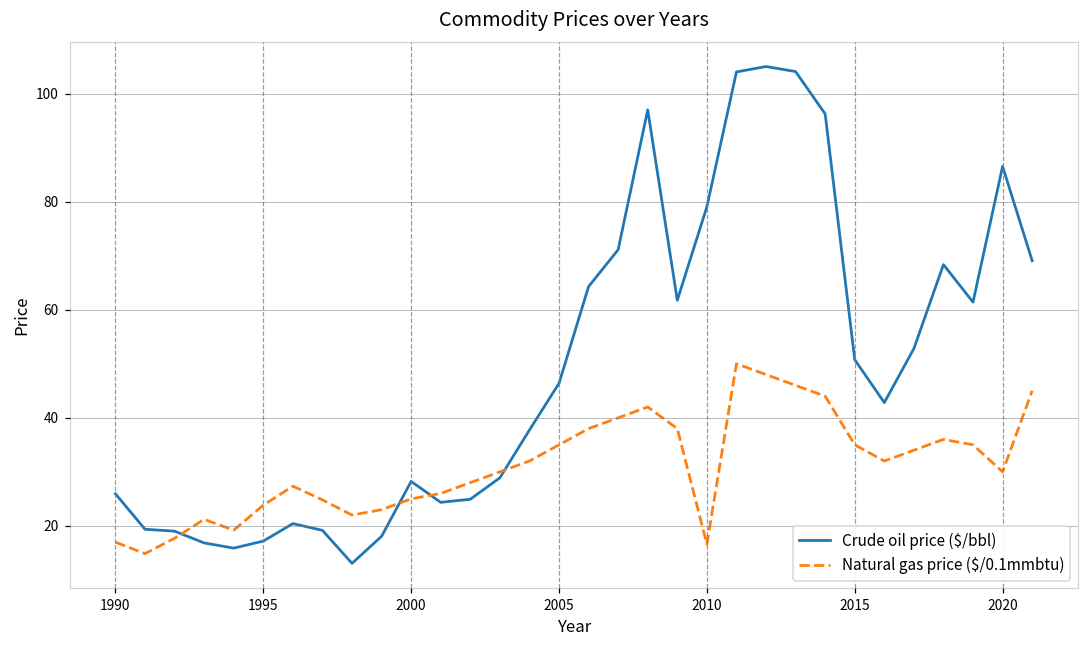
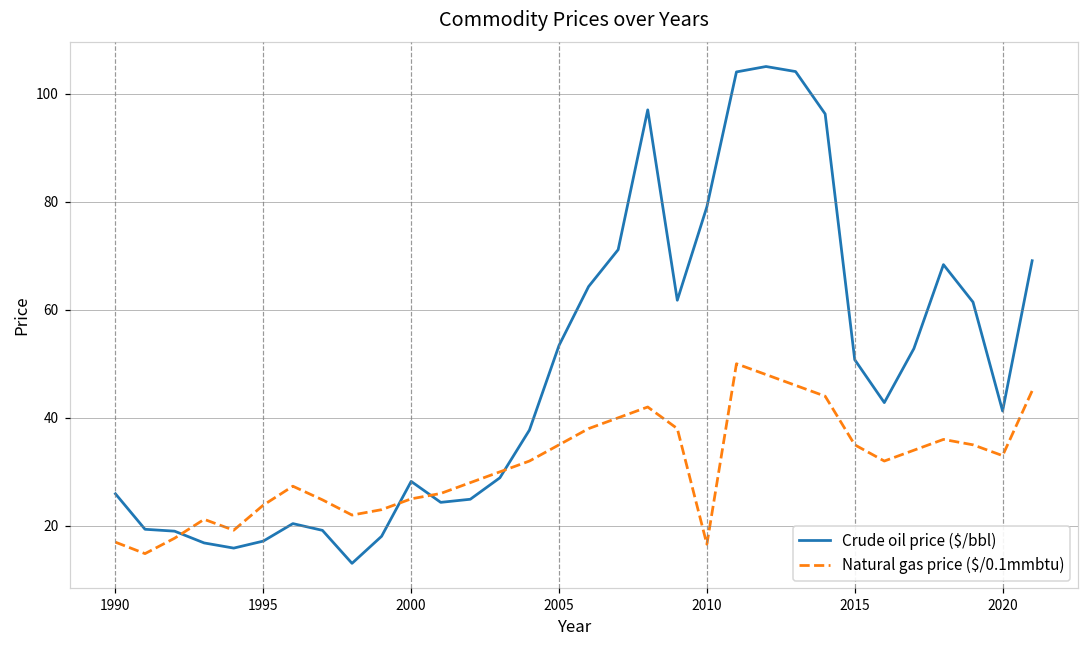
  {
    "Crude oil price ($/bbl)": {
      "1990": 26,
      "1995": 17,
      "2000": 28,
-     "2005": 46,
+     "2005": 53,
      "2010": 79,
      "2015": 51,
-     "2020": 87
+     "2020": 41
    },
    "Natural gas price ($/0.1mmbtu)": {
      "1990": 17,
      "1995": 24,
      "2000": 25,
      "2005": 35,
      "2010": 17,
      "2015": 35,
-     "2020": 30
+     "2020": 33
    }
  }
